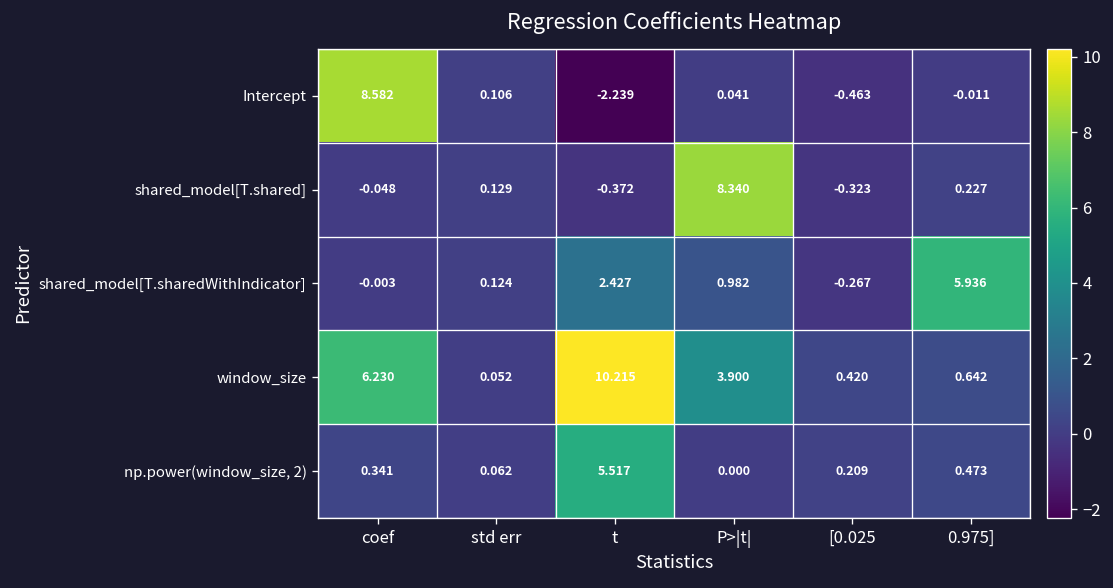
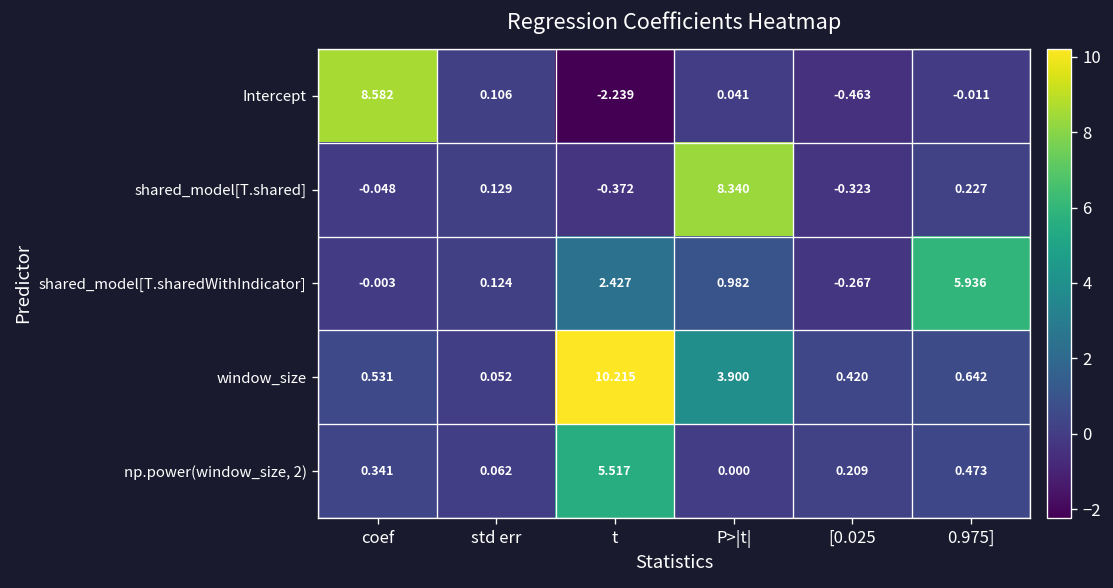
  {
    "Intercept": {
      "coef": 8.582,
      "std err": 0.106,
      "t": -2.239,
      "P>|t|": 0.041,
      "[0.025": -0.463,
      "0.975]": -0.011
    },
    "shared_model[T.shared]": {
      "coef": -0.048,
      "std err": 0.129,
      "t": -0.372,
      "P>|t|": 8.340,
      "[0.025": -0.323,
      "0.975]": 0.227
    },
    "shared_model[T.sharedWithIndicator]": {
      "coef": -0.003,
      "std err": 0.124,
      "t": 2.427,
      "P>|t|": 0.982,
      "[0.025": -0.267,
      "0.975]": 5.936
    },
    "window_size": {
-     "coef": 6.230,
+     "coef": 0.531,
      "std err": 0.052,
      "t": 10.215,
      "P>|t|": 3.900,
      "[0.025": 0.420,
      "0.975]": 0.642
    },
    "np.power(window_size, 2)": {
      "coef": 0.341,
      "std err": 0.062,
      "t": 5.517,
      "P>|t|": 0.000,
      "[0.025": 0.209,
      "0.975]": 0.473
    }
  }
